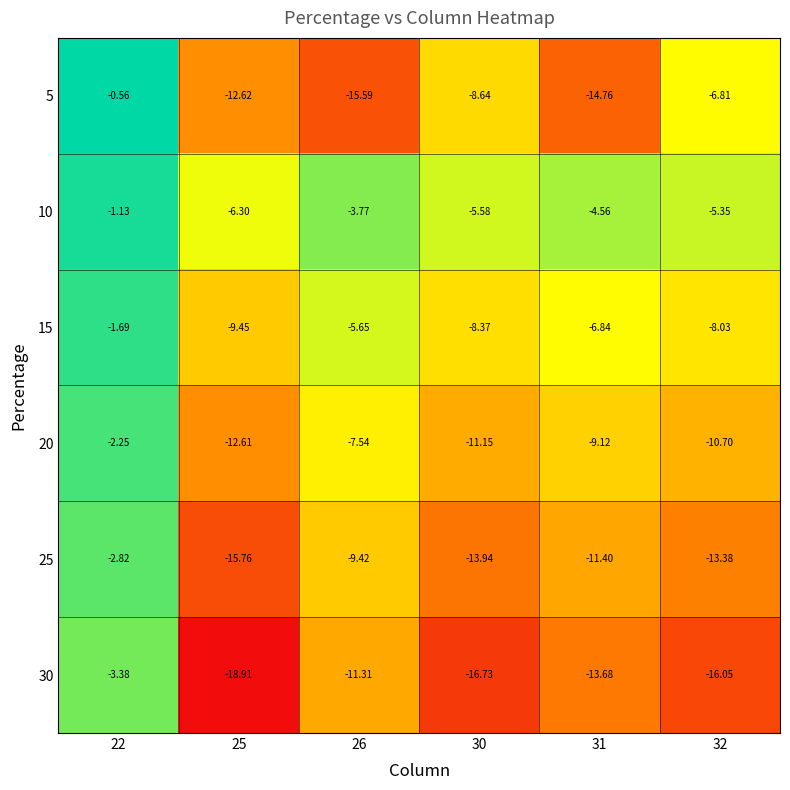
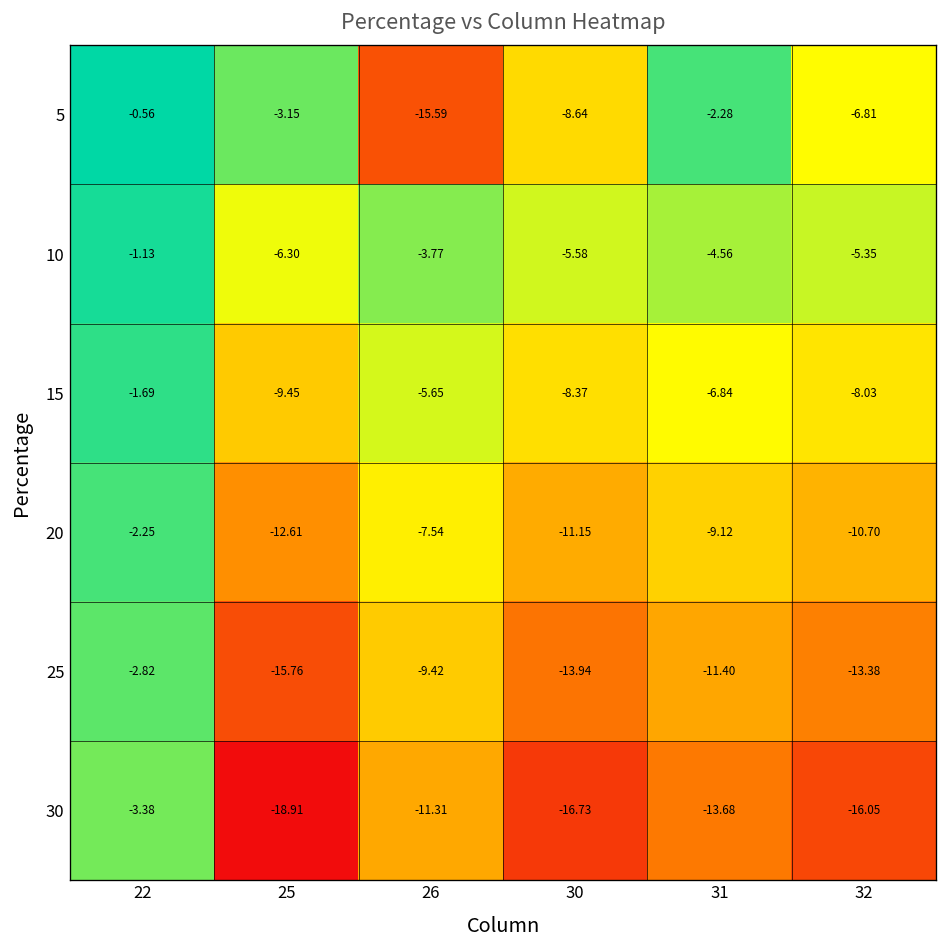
  {
    "5": {
      "22": -0.56,
-     "25": -12.62,
+     "25": -3.15,
      "26": -15.59,
      "30": -8.64,
-     "31": -14.76,
+     "31": -2.28,
      "32": -6.81
    },
    "10": {
      "22": -1.13,
      "25": -6.30,
      "26": -3.77,
      "30": -5.58,
      "31": -4.56,
      "32": -5.35
    },
    "15": {
      "22": -1.69,
      "25": -9.45,
      "26": -5.65,
      "30": -8.37,
      "31": -6.84,
      "32": -8.03
    },
    "20": {
      "22": -2.25,
      "25": -12.61,
      "26": -7.54,
      "30": -11.15,
      "31": -9.12,
      "32": -10.70
    },
    "25": {
      "22": -2.82,
      "25": -15.76,
      "26": -9.42,
      "30": -13.94,
      "31": -11.40,
      "32": -13.38
    },
    "30": {
      "22": -3.38,
      "25": -18.91,
      "26": -11.31,
      "30": -16.73,
      "31": -13.68,
      "32": -16.05
    }
  }
